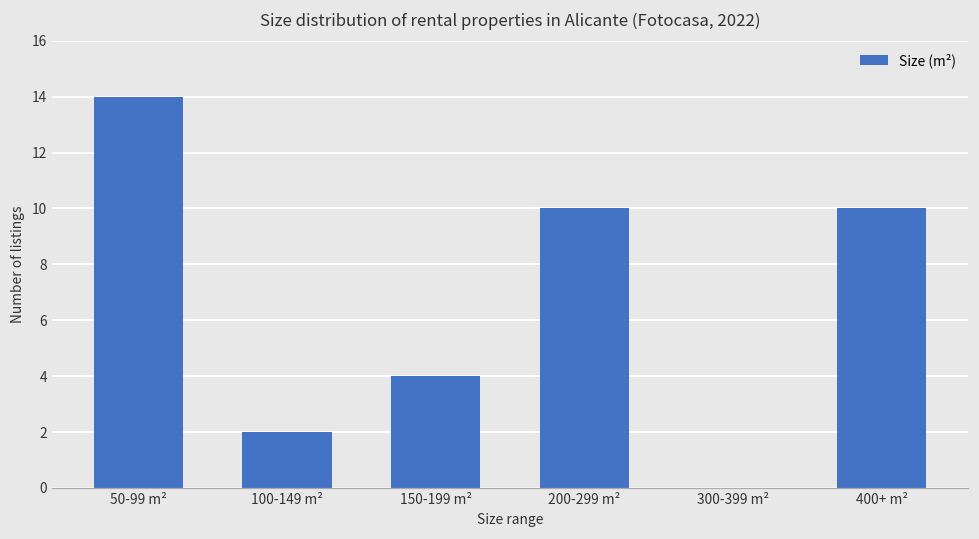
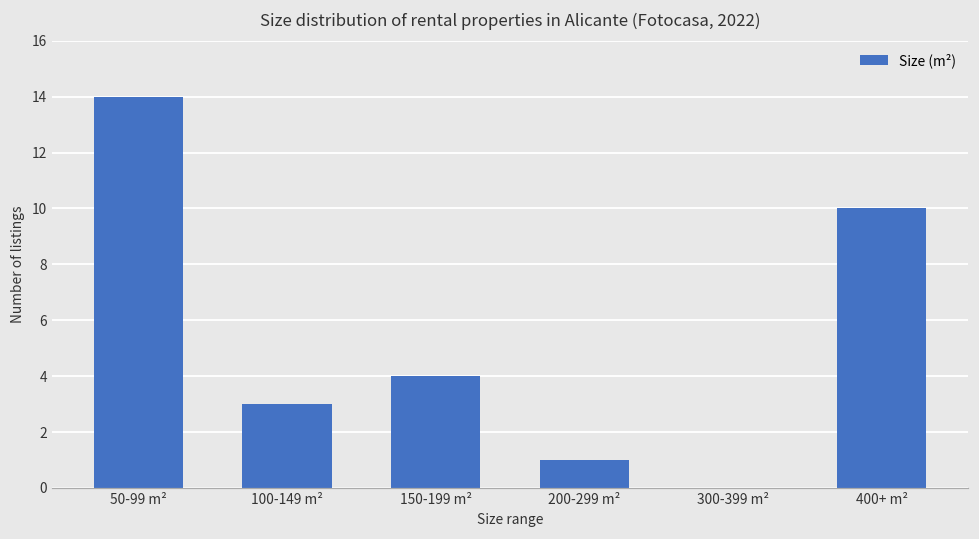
  {
    "50-99 m²": 14,
-   "100-149 m²": 2,
+   "100-149 m²": 3,
    "150-199 m²": 4,
-   "200-299 m²": 10,
+   "200-299 m²": 1,
    "300-399 m²": 0,
    "400+ m²": 10
  }
